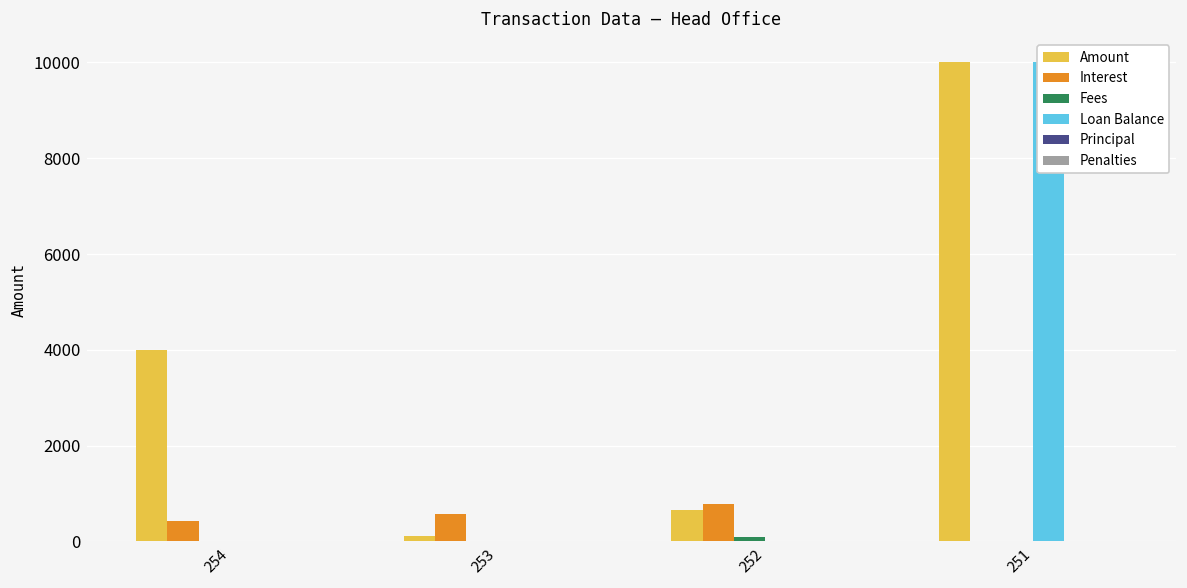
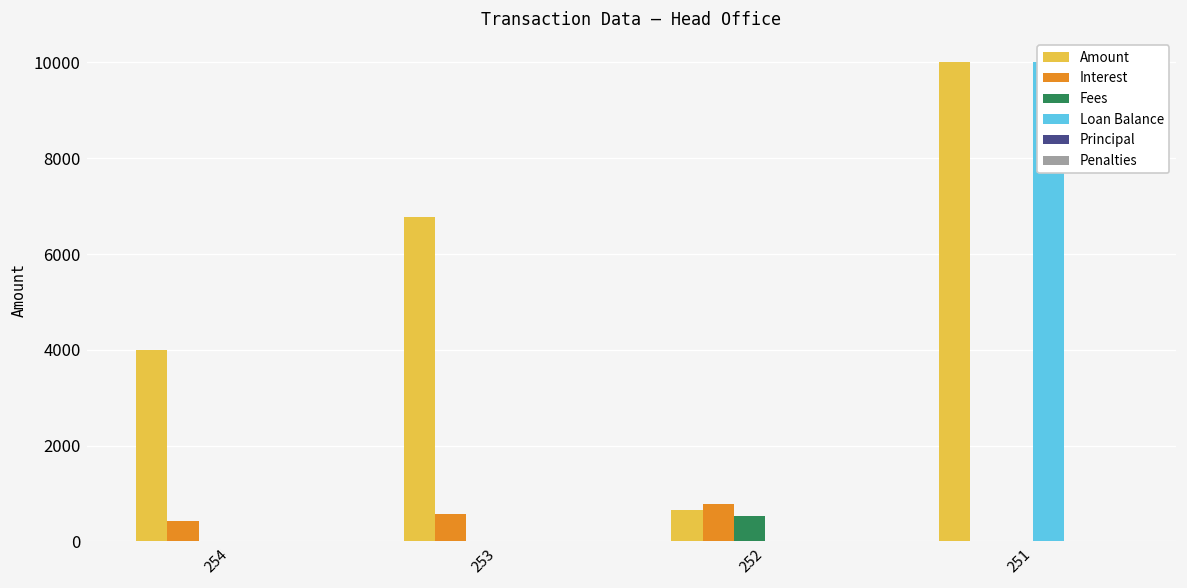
  {
    "Amount": {
      "254": 4000,
-     "253": 100,
+     "253": 6800,
      "252": 700,
      "251": 10000
    },
    "Interest": {
      "254": 400,
      "253": 600,
      "252": 800,
      "251": 0
    },
    "Fees": {
      "254": 0,
      "253": 0,
-     "252": 100,
+     "252": 500,
      "251": 0
    },
    "Loan Balance": {
      "254": 0,
      "253": 0,
      "252": 0
    },
    "Principal": {
      "254": 0,
      "253": 0,
      "252": 0,
      "251": 0
    },
    "Penalties": {
      "254": 0,
      "253": 0,
      "252": 0,
      "251": 0
    }
  }
